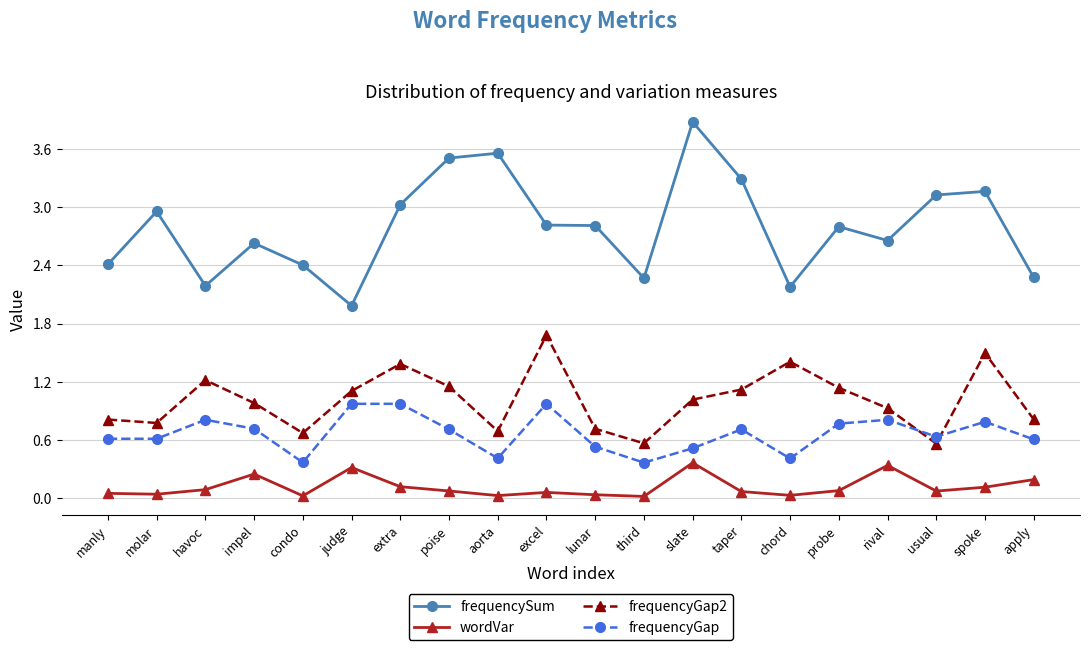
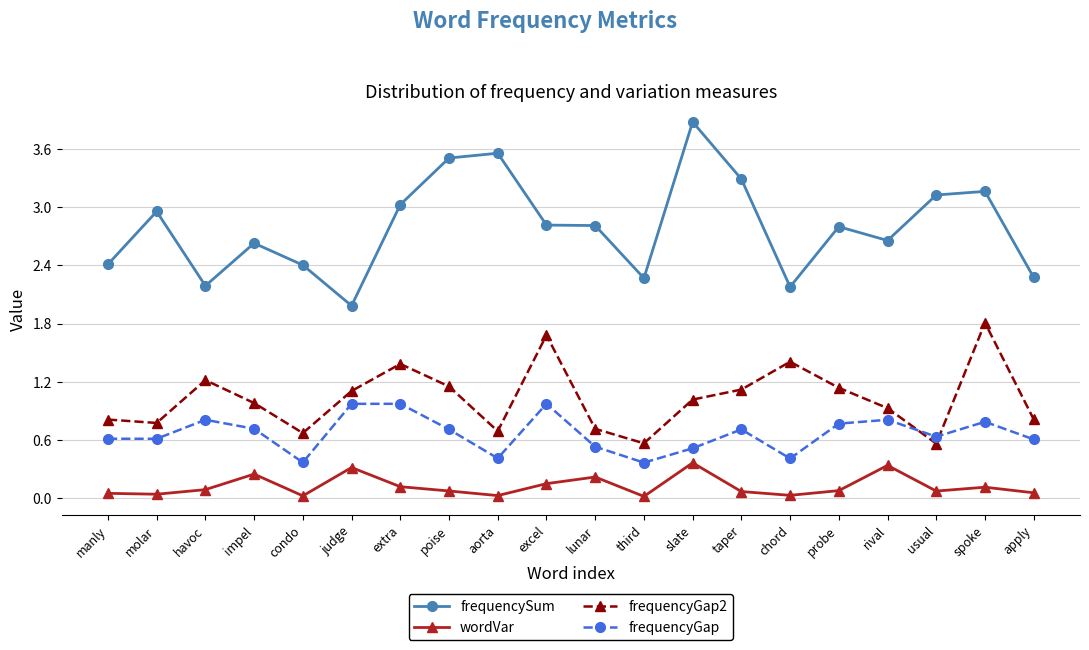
  {
    "wordVar": {
      "manly": 0.0,
      "molar": 0.0,
      "havoc": 0.1,
      "impel": 0.2,
      "condo": 0.0,
      "judge": 0.3,
      "extra": 0.1,
      "poise": 0.1,
      "aorta": 0.0,
-     "excel": 0.06,
-     "lunar": 0.0,
+     "excel": 0.15,
+     "lunar": 0.2,
      "third": 0.0,
      "slate": 0.4,
      "taper": 0.1,
      "chord": 0.0,
      "probe": 0.1,
      "rival": 0.3,
      "usual": 0.1,
      "spoke": 0.1,
-     "apply": 0.2
+     "apply": 0.1
    },
    "frequencyGap2": {
      "manly": 0.8,
      "molar": 0.8,
      "havoc": 1.2,
      "impel": 1.0,
      "condo": 0.7,
      "judge": 1.1,
      "extra": 1.4,
      "poise": 1.2,
      "aorta": 0.7,
      "excel": 1.7,
      "lunar": 0.7,
      "third": 0.6,
      "slate": 1.0,
      "taper": 1.1,
      "chord": 1.4,
      "probe": 1.1,
      "rival": 0.9,
      "usual": 0.6,
-     "spoke": 1.5,
+     "spoke": 1.8,
      "apply": 0.8
    }
  }
